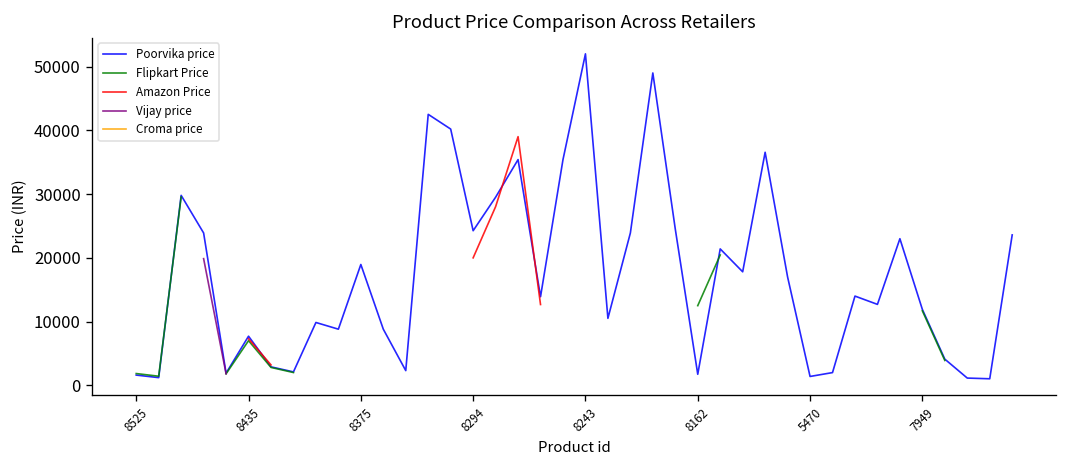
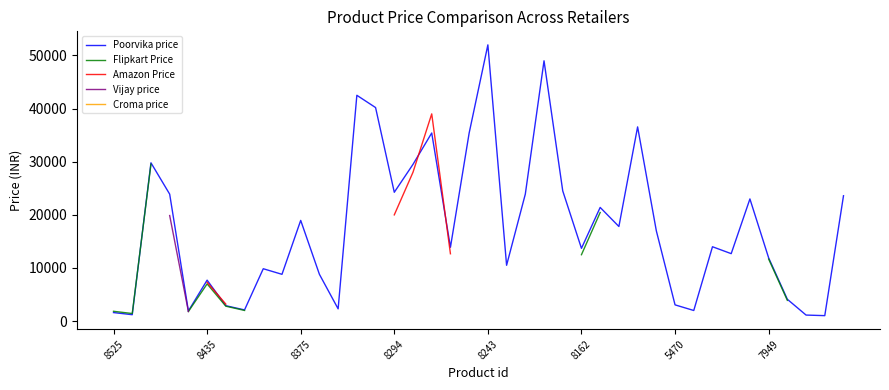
  {
    "Poorvika price": {
      "8375": 19000,
      "8294": 24000,
      "8243": 52000,
-     "8162": 2000,
-     "5470": 1000
+     "8162": 14000,
+     "5470": 3000
    },
    "Flipkart Price": {
      "8375": 22000
    },
    "Amazon Price": {
      "8294": 20000,
      "8162": 18000
    }
  }
